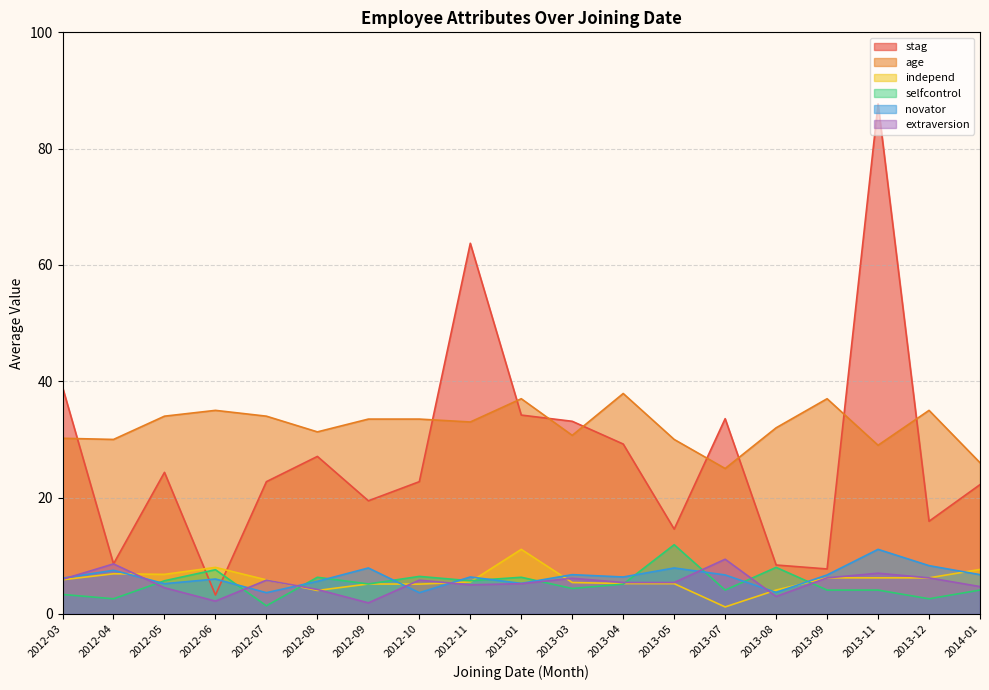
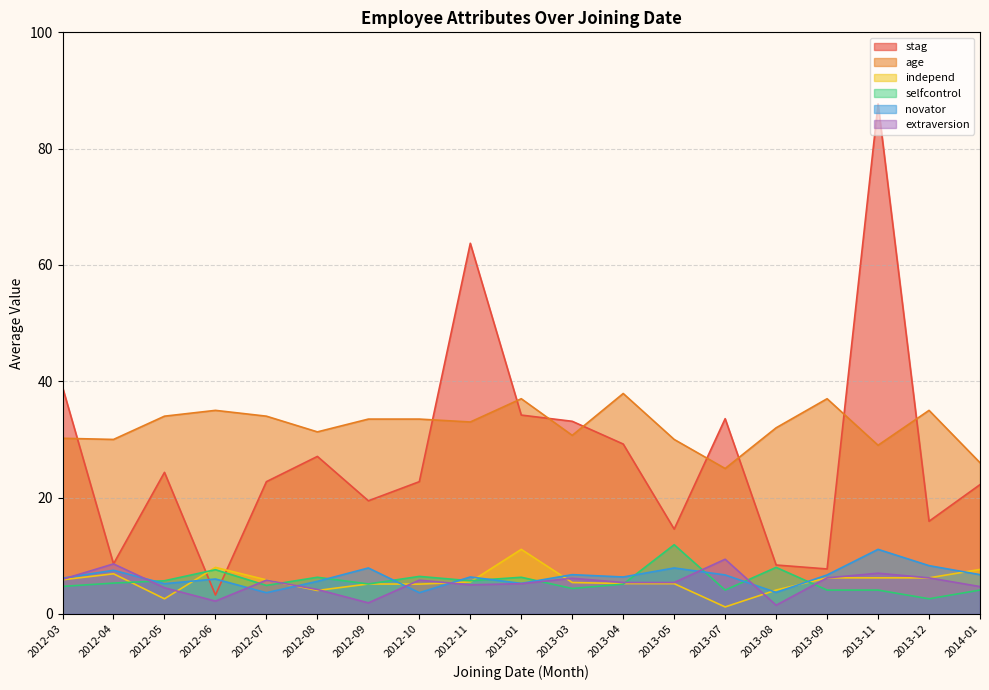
  {
    "independ": {
      "2012-04": 7,
-     "2012-05": 7,
+     "2012-05": 3,
      "2012-10": 5,
      "2013-01": 11,
      "2013-03": 5,
      "2013-07": 1,
      "2013-11": 6,
      "2014-01": 8
    },
    "selfcontrol": {
-     "2012-03": 3,
-     "2012-04": 3,
+     "2012-03": 5,
+     "2012-04": 5,
      "2012-05": 6,
-     "2012-07": 1,
+     "2012-07": 5,
      "2012-08": 6,
      "2012-10": 6,
      "2013-01": 6,
      "2013-03": 4,
      "2013-05": 12,
      "2013-07": 4,
      "2013-09": 4,
      "2013-11": 4,
      "2013-12": 3,
      "2014-01": 4
    },
    "novator": {
      "2012-04": 8,
      "2012-05": 5,
      "2012-06": 6,
      "2012-07": 4,
      "2012-08": 6,
      "2012-09": 8,
      "2012-10": 4,
      "2012-11": 6,
      "2013-03": 7,
      "2013-04": 6,
      "2013-05": 8,
      "2013-07": 7,
      "2013-09": 7,
      "2013-11": 11,
      "2013-12": 8,
      "2014-01": 7
    },
    "extraversion": {
      "2012-05": 5,
      "2012-06": 2,
      "2012-09": 2,
      "2012-10": 6,
      "2012-11": 5,
      "2013-03": 6,
      "2013-07": 9,
-     "2013-08": 3,
+     "2013-08": 2,
      "2013-11": 7,
      "2014-01": 5
    }
  }
